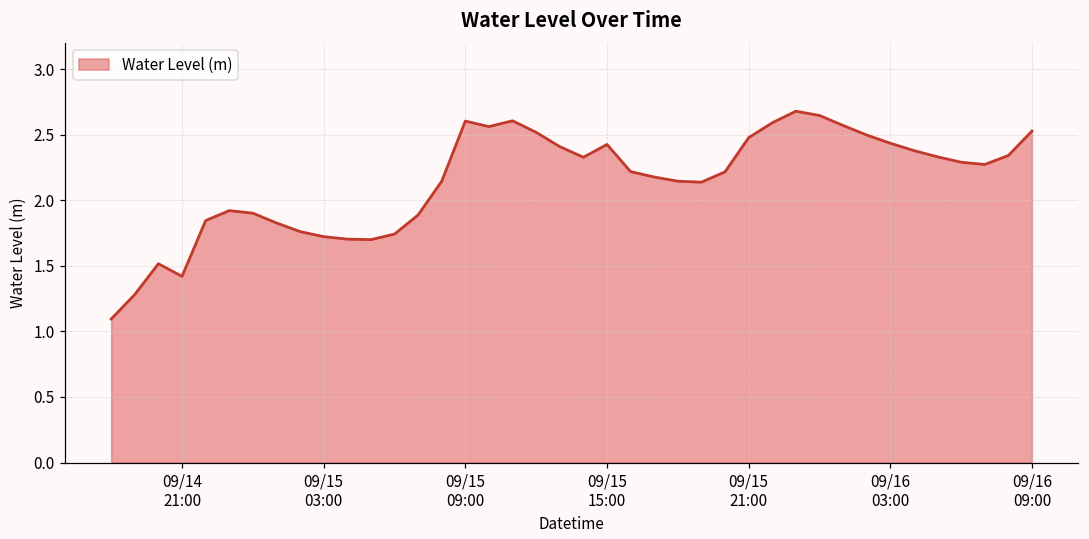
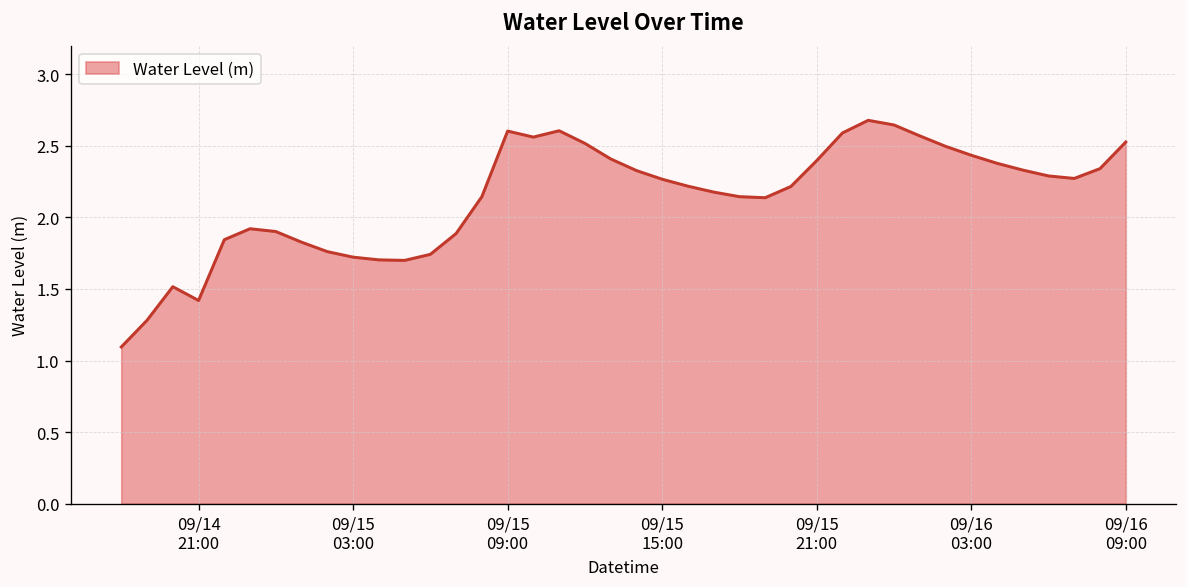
  {
    "09/14 21:00": 1.42,
    "09/15 03:00": 1.72,
    "09/15 09:00": 2.60,
-   "09/15 15:00": 2.42,
-   "09/15 21:00": 2.48,
+   "09/15 15:00": 2.27,
+   "09/15 21:00": 2.40,
    "09/16 03:00": 2.43,
    "09/16 09:00": 2.53
  }
